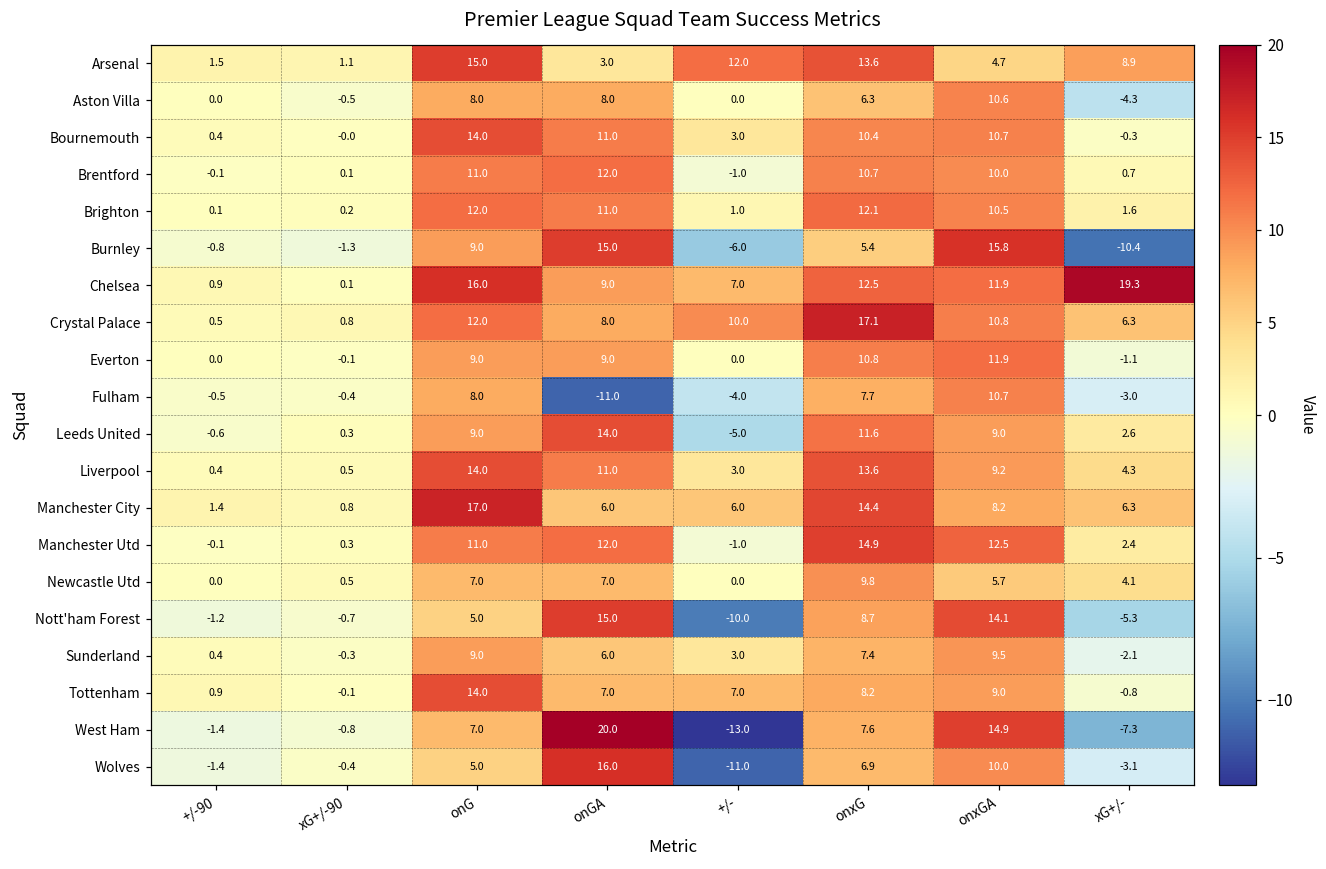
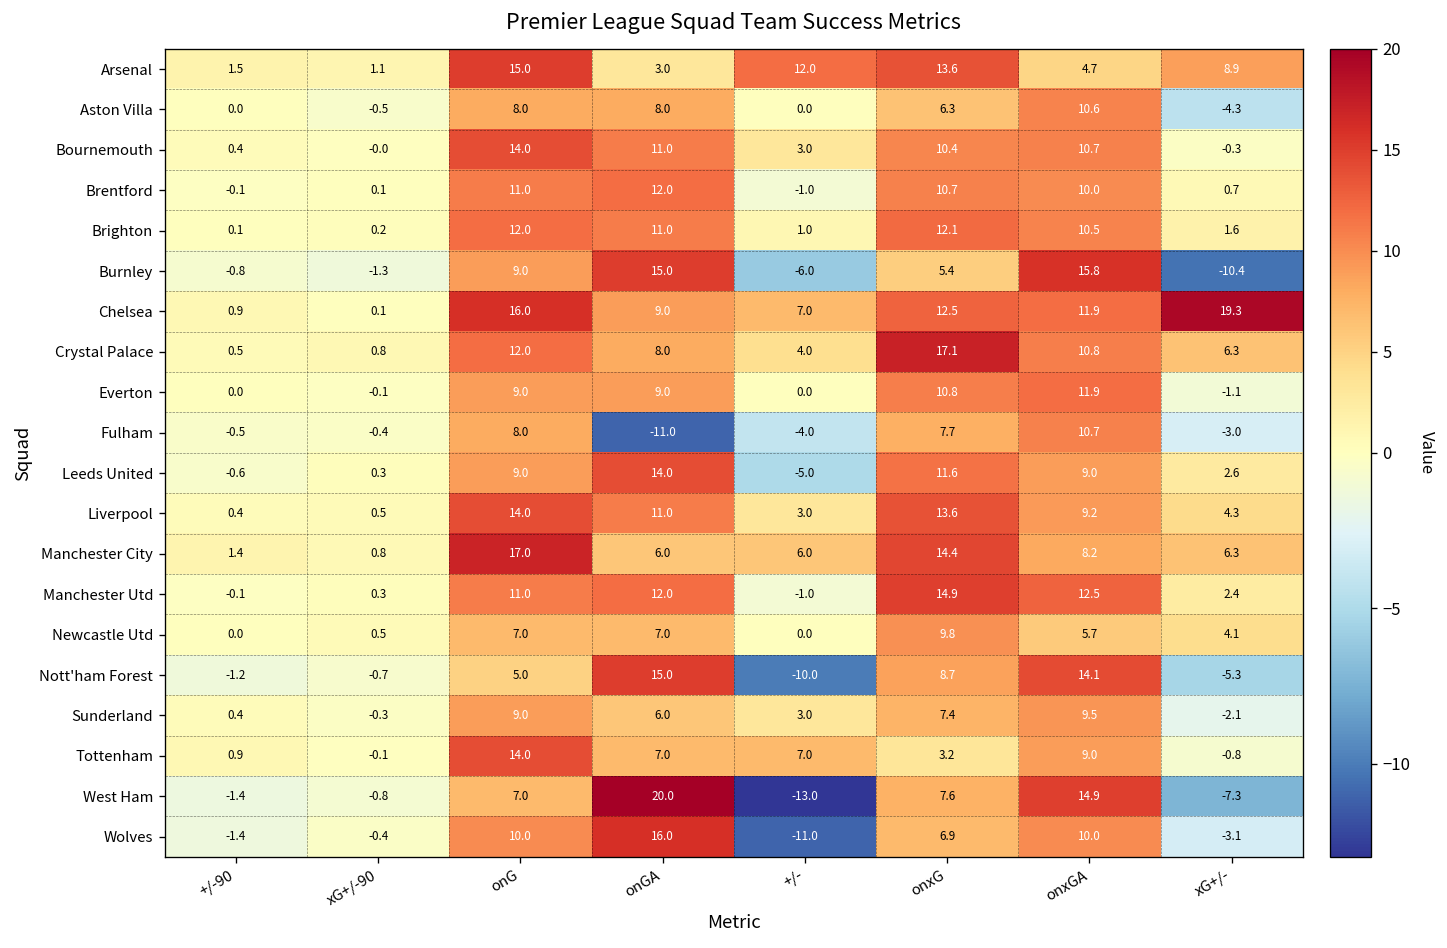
  {
    "Arsenal": {
      "+/-90": 1.5,
      "xG+/-90": 1.1,
      "onG": 15.0,
      "onGA": 3.0,
      "+/-": 12.0,
      "onxG": 13.6,
      "onxGA": 4.7,
      "xG+/-": 8.9
    },
    "Aston Villa": {
      "+/-90": 0.0,
      "xG+/-90": -0.5,
      "onG": 8.0,
      "onGA": 8.0,
      "+/-": 0.0,
      "onxG": 6.3,
      "onxGA": 10.6,
      "xG+/-": -4.3
    },
    "Bournemouth": {
      "+/-90": 0.4,
      "xG+/-90": -0.0,
      "onG": 14.0,
      "onGA": 11.0,
      "+/-": 3.0,
      "onxG": 10.4,
      "onxGA": 10.7,
      "xG+/-": -0.3
    },
    "Brentford": {
      "+/-90": -0.1,
      "xG+/-90": 0.1,
      "onG": 11.0,
      "onGA": 12.0,
      "+/-": -1.0,
      "onxG": 10.7,
      "onxGA": 10.0,
      "xG+/-": 0.7
    },
    "Brighton": {
      "+/-90": 0.1,
      "xG+/-90": 0.2,
      "onG": 12.0,
      "onGA": 11.0,
      "+/-": 1.0,
      "onxG": 12.1,
      "onxGA": 10.5,
      "xG+/-": 1.6
    },
    "Burnley": {
      "+/-90": -0.8,
      "xG+/-90": -1.3,
      "onG": 9.0,
      "onGA": 15.0,
      "+/-": -6.0,
      "onxG": 5.4,
      "onxGA": 15.8,
      "xG+/-": -10.4
    },
    "Chelsea": {
      "+/-90": 0.9,
      "xG+/-90": 0.1,
      "onG": 16.0,
      "onGA": 9.0,
      "+/-": 7.0,
      "onxG": 12.5,
      "onxGA": 11.9,
      "xG+/-": 19.3
    },
    "Crystal Palace": {
      "+/-90": 0.5,
      "xG+/-90": 0.8,
      "onG": 12.0,
      "onGA": 8.0,
-     "+/-": 10.0,
+     "+/-": 4.0,
      "onxG": 17.1,
      "onxGA": 10.8,
      "xG+/-": 6.3
    },
    "Everton": {
      "+/-90": 0.0,
      "xG+/-90": -0.1,
      "onG": 9.0,
      "onGA": 9.0,
      "+/-": 0.0,
      "onxG": 10.8,
      "onxGA": 11.9,
      "xG+/-": -1.1
    },
    "Fulham": {
      "+/-90": -0.5,
      "xG+/-90": -0.4,
      "onG": 8.0,
      "onGA": -11.0,
      "+/-": -4.0,
      "onxG": 7.7,
      "onxGA": 10.7,
      "xG+/-": -3.0
    },
    "Leeds United": {
      "+/-90": -0.6,
      "xG+/-90": 0.3,
      "onG": 9.0,
      "onGA": 14.0,
      "+/-": -5.0,
      "onxG": 11.6,
      "onxGA": 9.0,
      "xG+/-": 2.6
    },
    "Liverpool": {
      "+/-90": 0.4,
      "xG+/-90": 0.5,
      "onG": 14.0,
      "onGA": 11.0,
      "+/-": 3.0,
      "onxG": 13.6,
      "onxGA": 9.2,
      "xG+/-": 4.3
    },
    "Manchester City": {
      "+/-90": 1.4,
      "xG+/-90": 0.8,
      "onG": 17.0,
      "onGA": 6.0,
      "+/-": 6.0,
      "onxG": 14.4,
      "onxGA": 8.2,
      "xG+/-": 6.3
    },
    "Manchester Utd": {
      "+/-90": -0.1,
      "xG+/-90": 0.3,
      "onG": 11.0,
      "onGA": 12.0,
      "+/-": -1.0,
      "onxG": 14.9,
      "onxGA": 12.5,
      "xG+/-": 2.4
    },
    "Newcastle Utd": {
      "+/-90": 0.0,
      "xG+/-90": 0.5,
      "onG": 7.0,
      "onGA": 7.0,
      "+/-": 0.0,
      "onxG": 9.8,
      "onxGA": 5.7,
      "xG+/-": 4.1
    },
    "Nott'ham Forest": {
      "+/-90": -1.2,
      "xG+/-90": -0.7,
      "onG": 5.0,
      "onGA": 15.0,
      "+/-": -10.0,
      "onxG": 8.7,
      "onxGA": 14.1,
      "xG+/-": -5.3
    },
    "Sunderland": {
      "+/-90": 0.4,
      "xG+/-90": -0.3,
      "onG": 9.0,
      "onGA": 6.0,
      "+/-": 3.0,
      "onxG": 7.4,
      "onxGA": 9.5,
      "xG+/-": -2.1
    },
    "Tottenham": {
      "+/-90": 0.9,
      "xG+/-90": -0.1,
      "onG": 14.0,
      "onGA": 7.0,
      "+/-": 7.0,
-     "onxG": 8.2,
+     "onxG": 3.2,
      "onxGA": 9.0,
      "xG+/-": -0.8
    },
    "West Ham": {
      "+/-90": -1.4,
      "xG+/-90": -0.8,
      "onG": 7.0,
      "onGA": 20.0,
      "+/-": -13.0,
      "onxG": 7.6,
      "onxGA": 14.9,
      "xG+/-": -7.3
    },
    "Wolves": {
      "+/-90": -1.4,
      "xG+/-90": -0.4,
-     "onG": 5.0,
+     "onG": 10.0,
      "onGA": 16.0,
      "+/-": -11.0,
      "onxG": 6.9,
      "onxGA": 10.0,
      "xG+/-": -3.1
    }
  }
